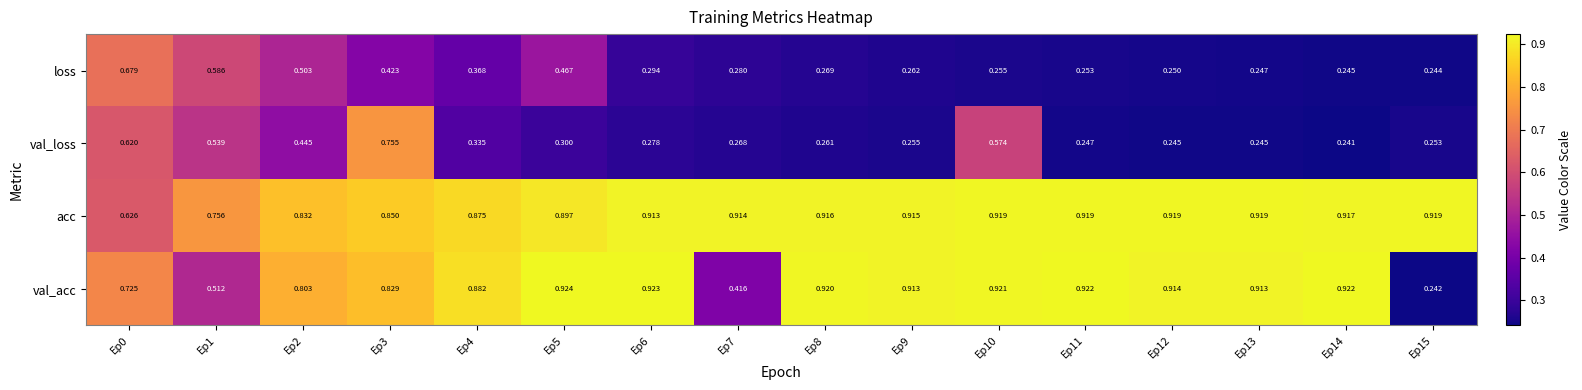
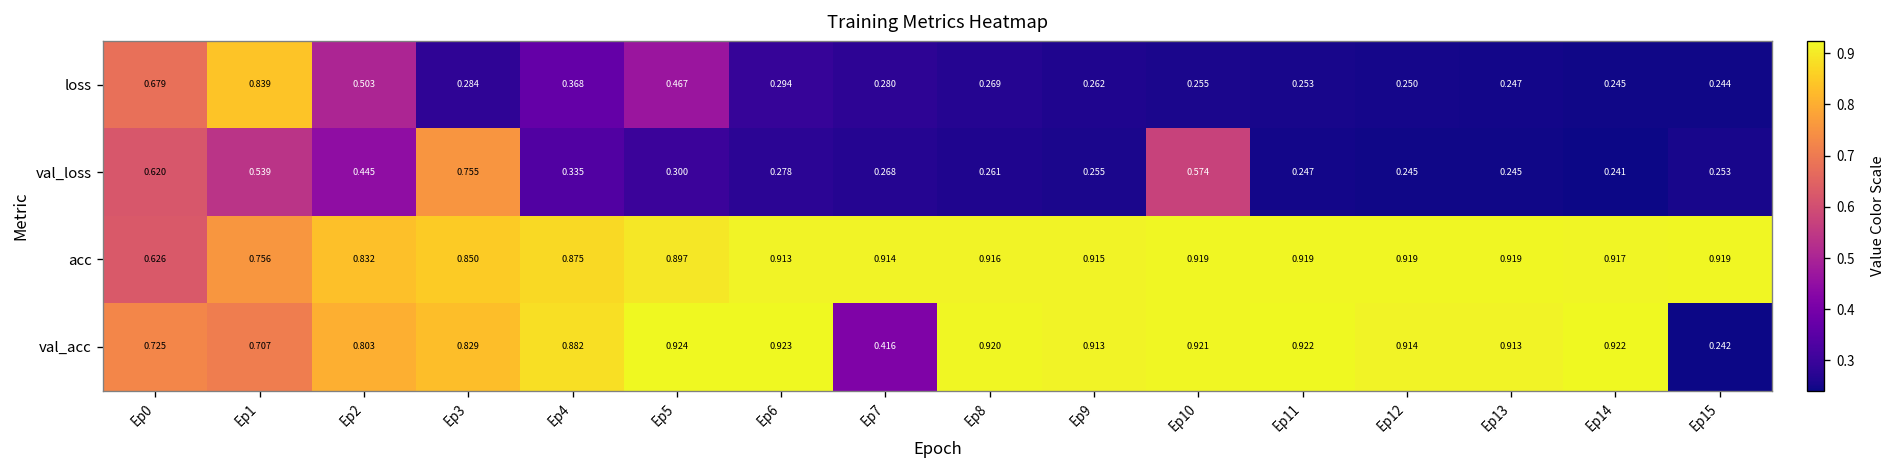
  {
    "loss": {
      "Ep0": 0.679,
-     "Ep1": 0.586,
+     "Ep1": 0.839,
      "Ep2": 0.503,
-     "Ep3": 0.423,
+     "Ep3": 0.284,
      "Ep4": 0.368,
      "Ep5": 0.467,
      "Ep6": 0.294,
      "Ep7": 0.280,
      "Ep8": 0.269,
      "Ep9": 0.262,
      "Ep10": 0.255,
      "Ep11": 0.253,
      "Ep12": 0.250,
      "Ep13": 0.247,
      "Ep14": 0.245,
      "Ep15": 0.244
    },
    "val_loss": {
      "Ep0": 0.620,
      "Ep1": 0.539,
      "Ep2": 0.445,
      "Ep3": 0.755,
      "Ep4": 0.335,
      "Ep5": 0.300,
      "Ep6": 0.278,
      "Ep7": 0.268,
      "Ep8": 0.261,
      "Ep9": 0.255,
      "Ep10": 0.574,
      "Ep11": 0.247,
      "Ep12": 0.245,
      "Ep13": 0.245,
      "Ep14": 0.241,
      "Ep15": 0.253
    },
    "acc": {
      "Ep0": 0.626,
      "Ep1": 0.756,
      "Ep2": 0.832,
      "Ep3": 0.850,
      "Ep4": 0.875,
      "Ep5": 0.897,
      "Ep6": 0.913,
      "Ep7": 0.914,
      "Ep8": 0.916,
      "Ep9": 0.915,
      "Ep10": 0.919,
      "Ep11": 0.919,
      "Ep12": 0.919,
      "Ep13": 0.919,
      "Ep14": 0.917,
      "Ep15": 0.919
    },
    "val_acc": {
      "Ep0": 0.725,
-     "Ep1": 0.512,
+     "Ep1": 0.707,
      "Ep2": 0.803,
      "Ep3": 0.829,
      "Ep4": 0.882,
      "Ep5": 0.924,
      "Ep6": 0.923,
      "Ep7": 0.416,
      "Ep8": 0.920,
      "Ep9": 0.913,
      "Ep10": 0.921,
      "Ep11": 0.922,
      "Ep12": 0.914,
      "Ep13": 0.913,
      "Ep14": 0.922,
      "Ep15": 0.242
    }
  }
